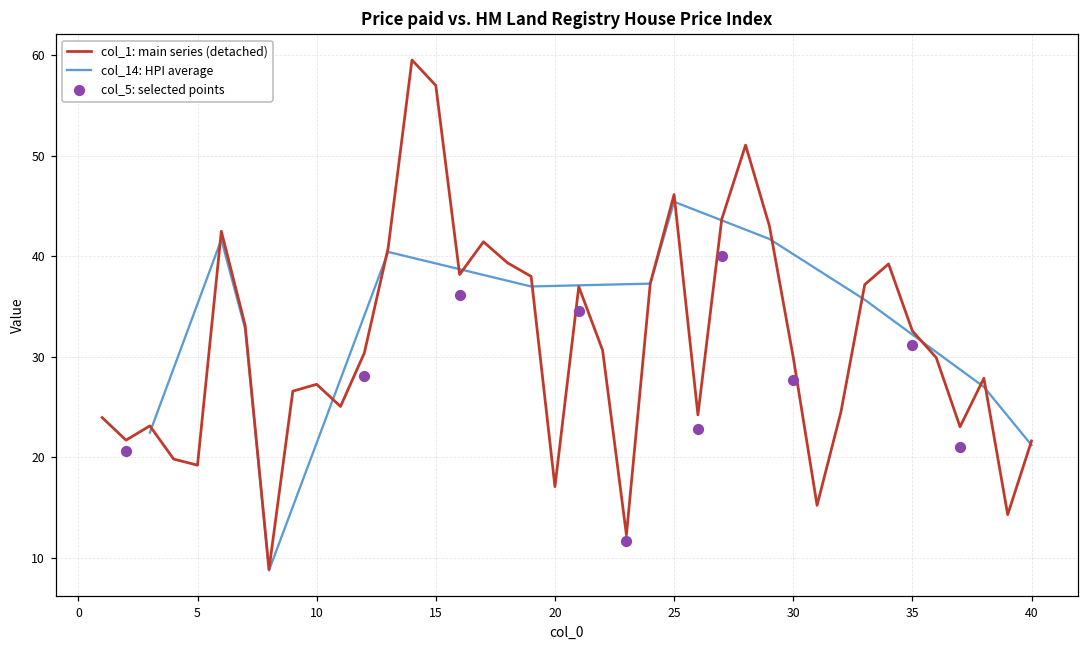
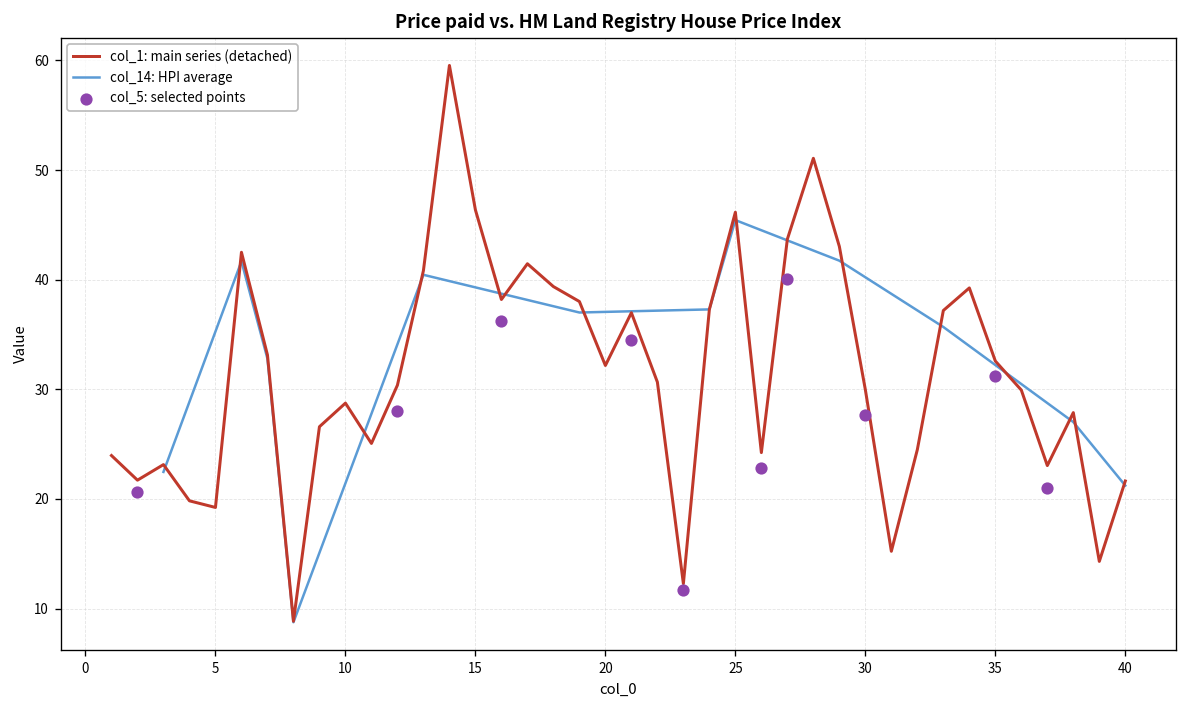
  {
    "col_1: main series (detached)": {
      "5": 19,
-     "10": 27,
-     "15": 57,
-     "20": 17,
+     "10": 29,
+     "15": 46,
+     "20": 32,
      "25": 46,
      "30": 30,
      "35": 33,
      "40": 22
    },
    "col_14: HPI average": {
      "25": 45,
      "40": 21
    }
  }
